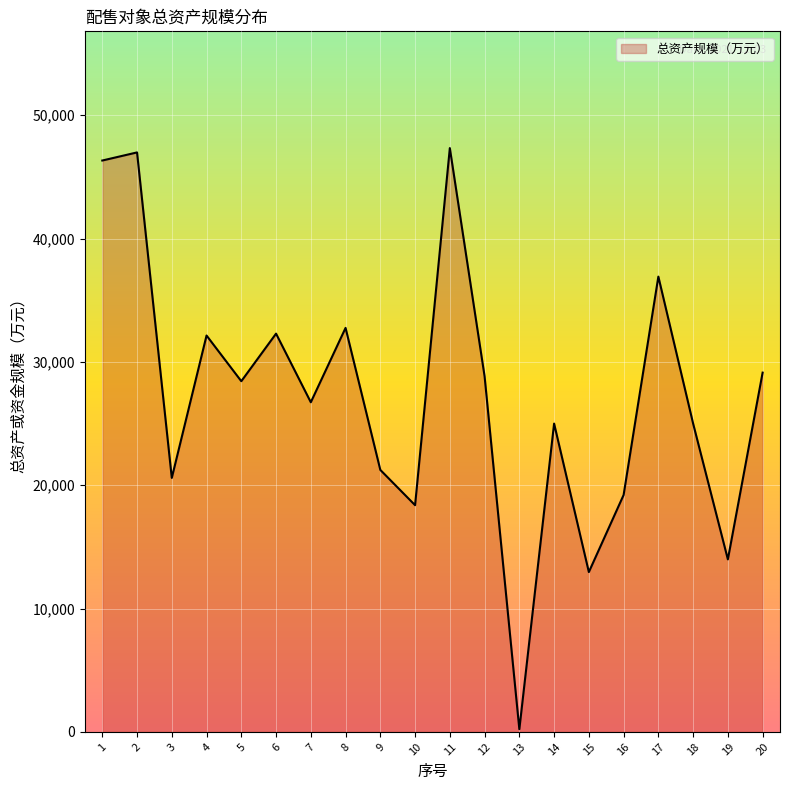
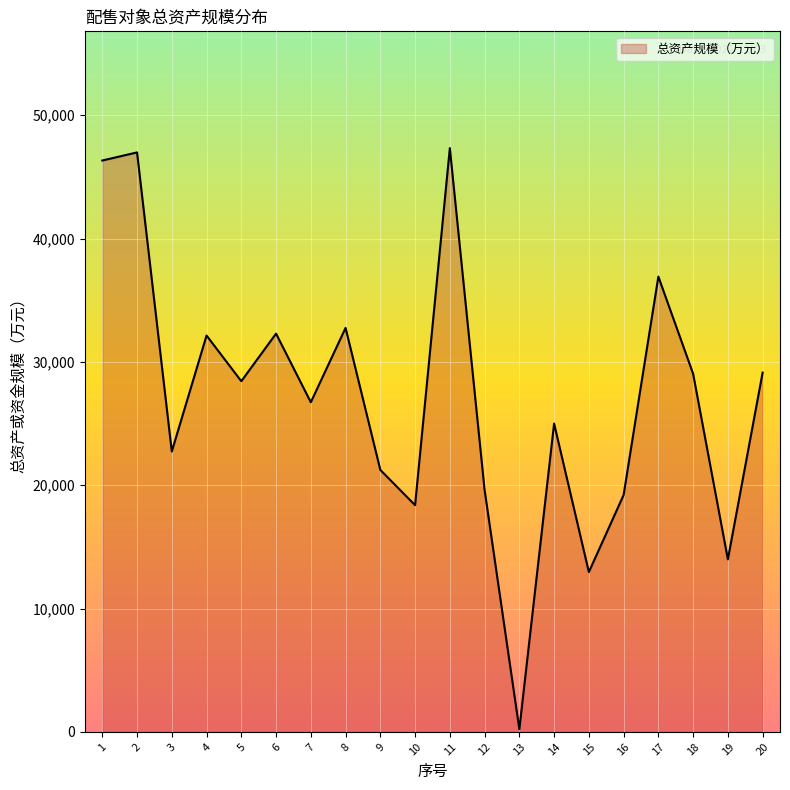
  {
    "1": "46,300",
    "2": "47,000",
-   "3": "20,600",
+   "3": "22,700",
    "4": "32,100",
    "5": "28,400",
    "6": "32,300",
    "7": "26,700",
    "8": "32,800",
    "9": "21,200",
    "10": "18,400",
    "11": "47,300",
-   "12": "28,800",
+   "12": "19,600",
    "13": "200",
    "14": "25,000",
    "15": "13,000",
    "16": "19,200",
    "17": "36,900",
-   "18": "25,000",
+   "18": "29,000",
    "19": "14,000",
    "20": "29,100"
  }
